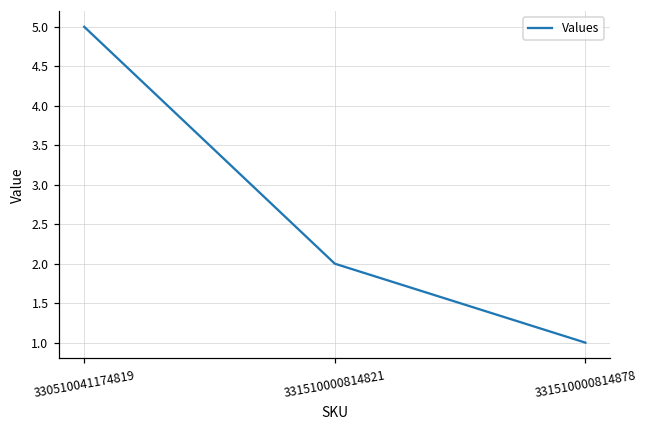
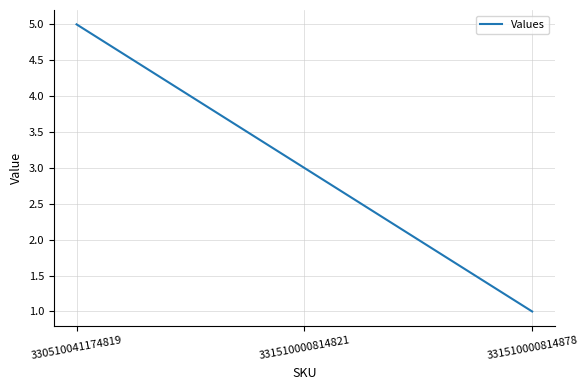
  {
    "330510041174819": 5,
-   "331510000814821": 2,
+   "331510000814821": 3,
    "331510000814878": 1
  }
